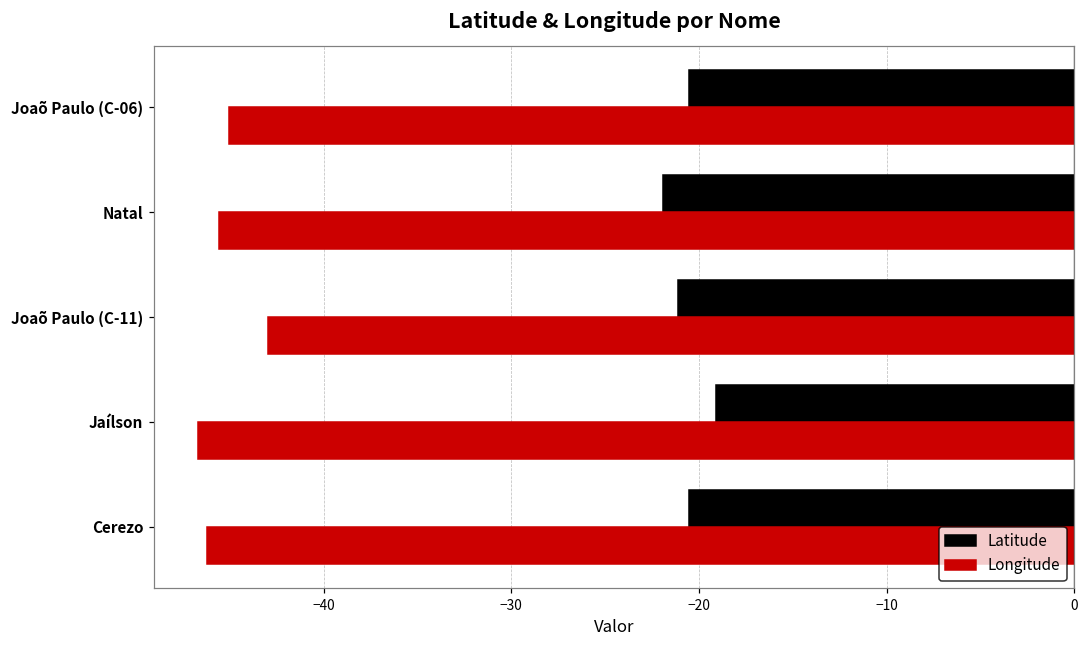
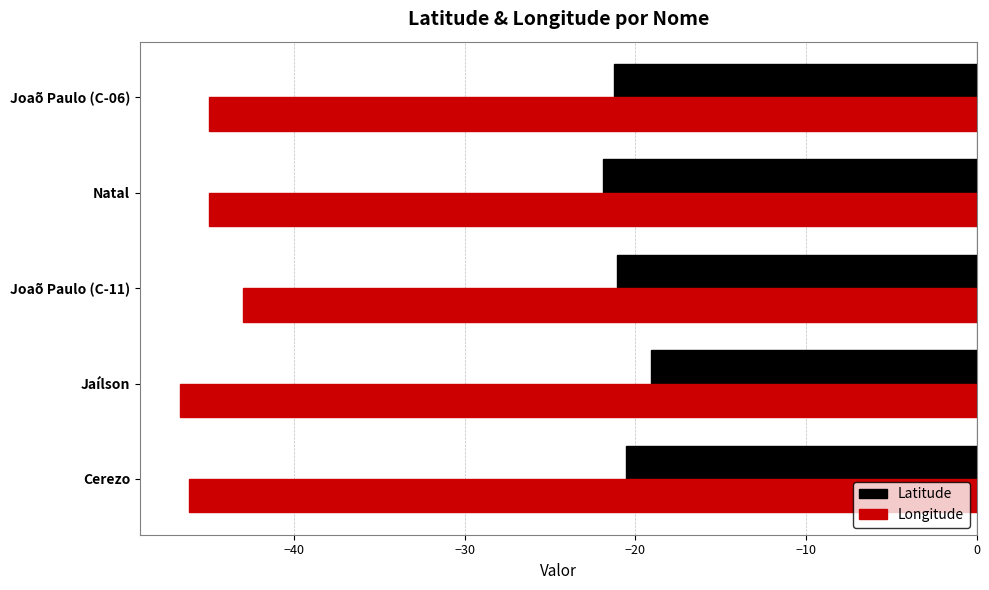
  {
    "Latitude": {
-     "Joaõ Paulo (C-06)": -20.5,
+     "Joaõ Paulo (C-06)": -21.2,
      "Natal": -21.9,
      "Joaõ Paulo (C-11)": -21.1,
      "Jaílson": -19.1,
      "Cerezo": -20.5
    },
    "Longitude": {
      "Joaõ Paulo (C-06)": -45.0,
-     "Natal": -45.6,
+     "Natal": -45.0,
      "Joaõ Paulo (C-11)": -43.0,
      "Jaílson": -46.7,
      "Cerezo": -46.2
    }
  }
